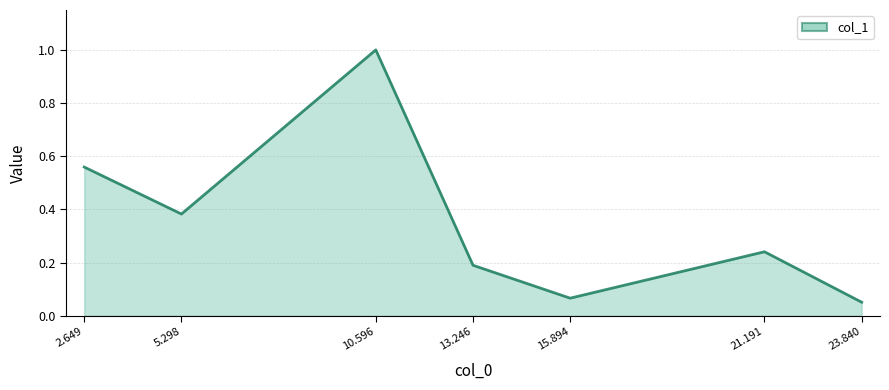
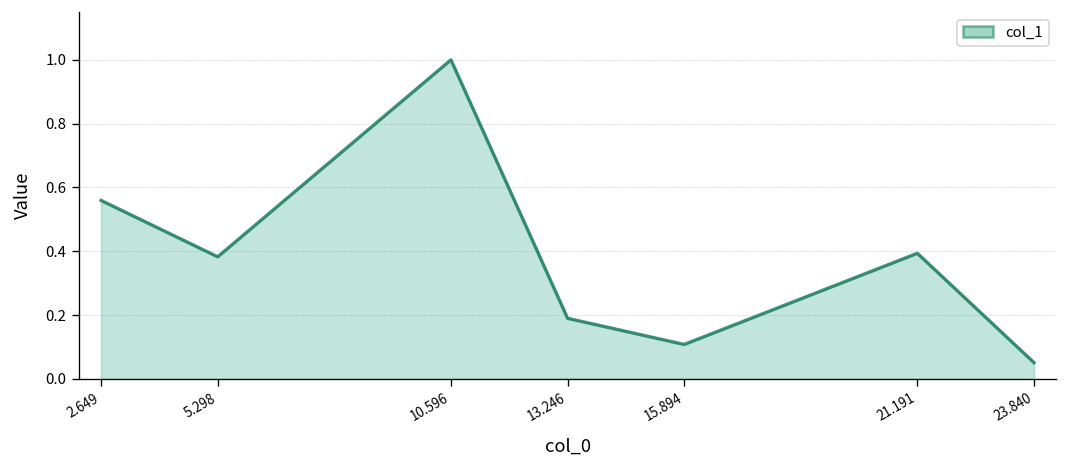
  {
    "2.649": 0.56,
    "5.298": 0.38,
    "10.596": 1.00,
    "13.246": 0.19,
-   "15.894": 0.07,
-   "21.191": 0.24,
+   "15.894": 0.11,
+   "21.191": 0.39,
    "23.840": 0.05
  }
